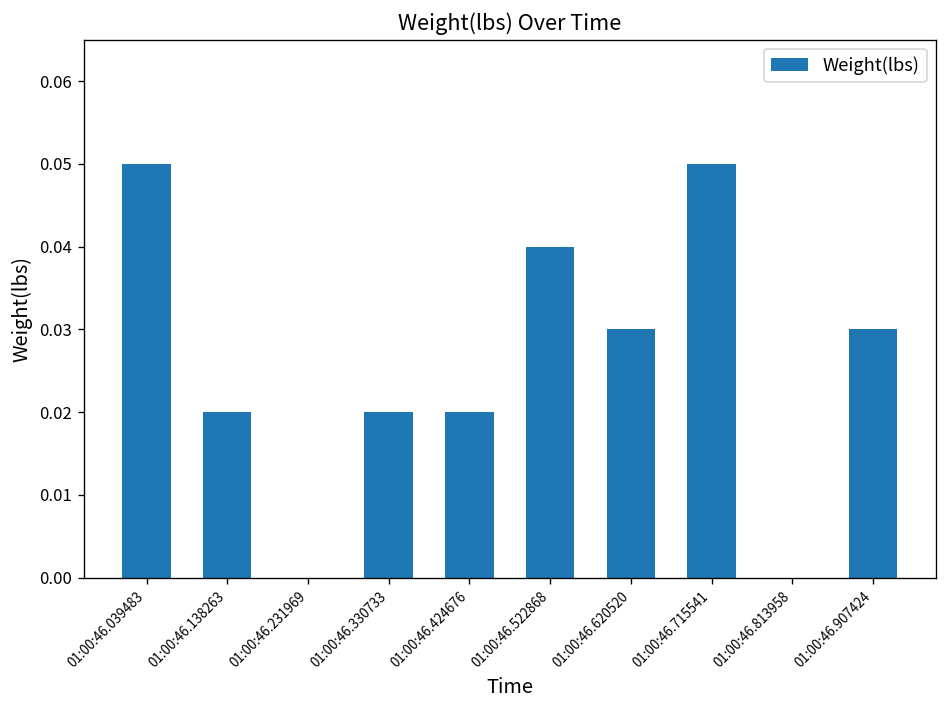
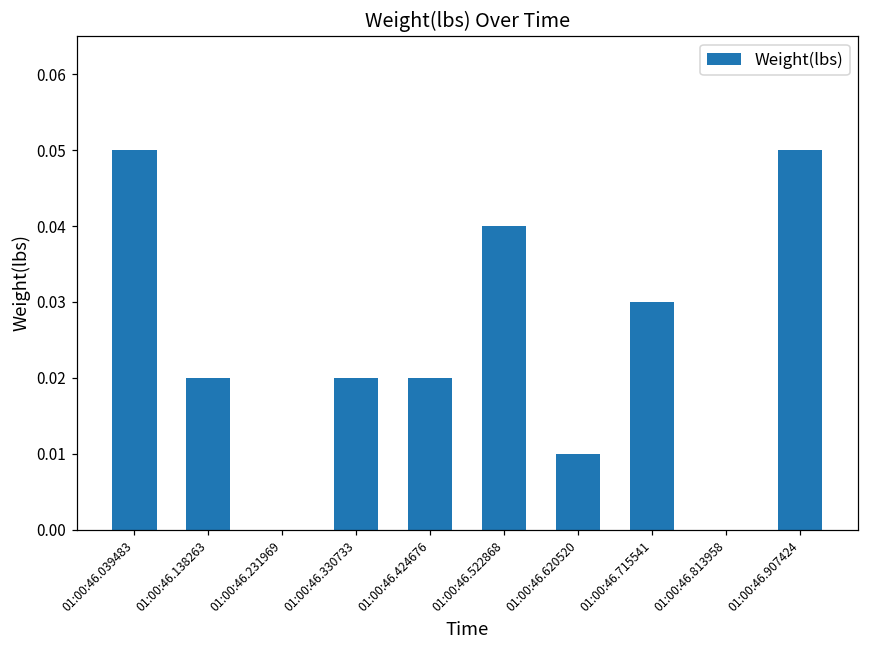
  {
    "01:00:46.039483": 0.05,
    "01:00:46.138263": 0.02,
    "01:00:46.231969": 0.00,
    "01:00:46.330733": 0.02,
    "01:00:46.424676": 0.02,
    "01:00:46.522868": 0.04,
-   "01:00:46.620520": 0.03,
-   "01:00:46.715541": 0.05,
+   "01:00:46.620520": 0.01,
+   "01:00:46.715541": 0.03,
    "01:00:46.813958": 0.00,
-   "01:00:46.907424": 0.03
+   "01:00:46.907424": 0.05
  }
